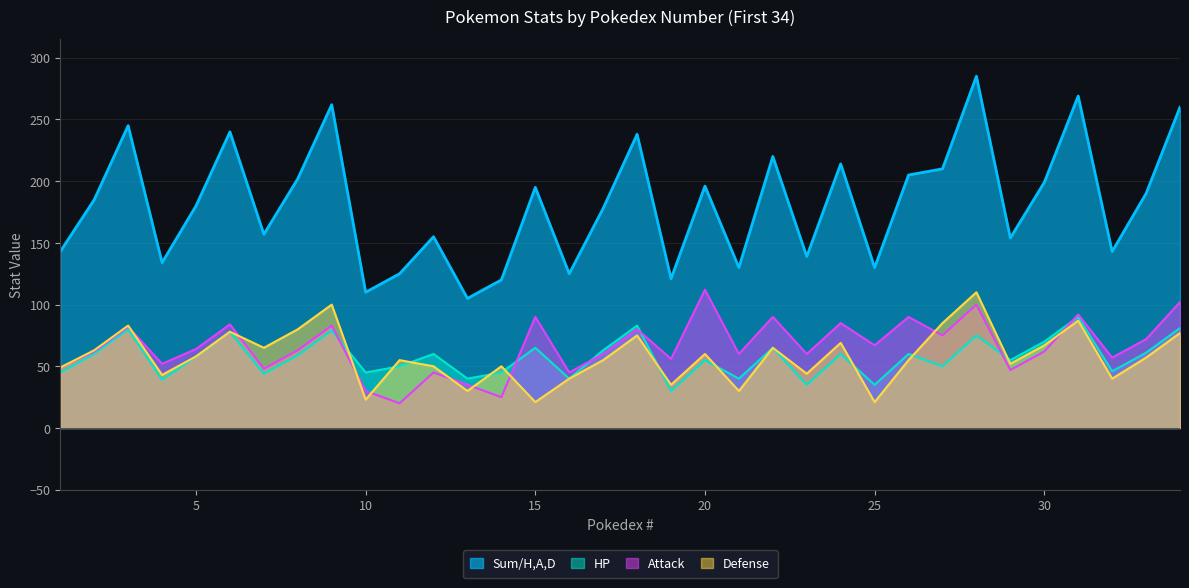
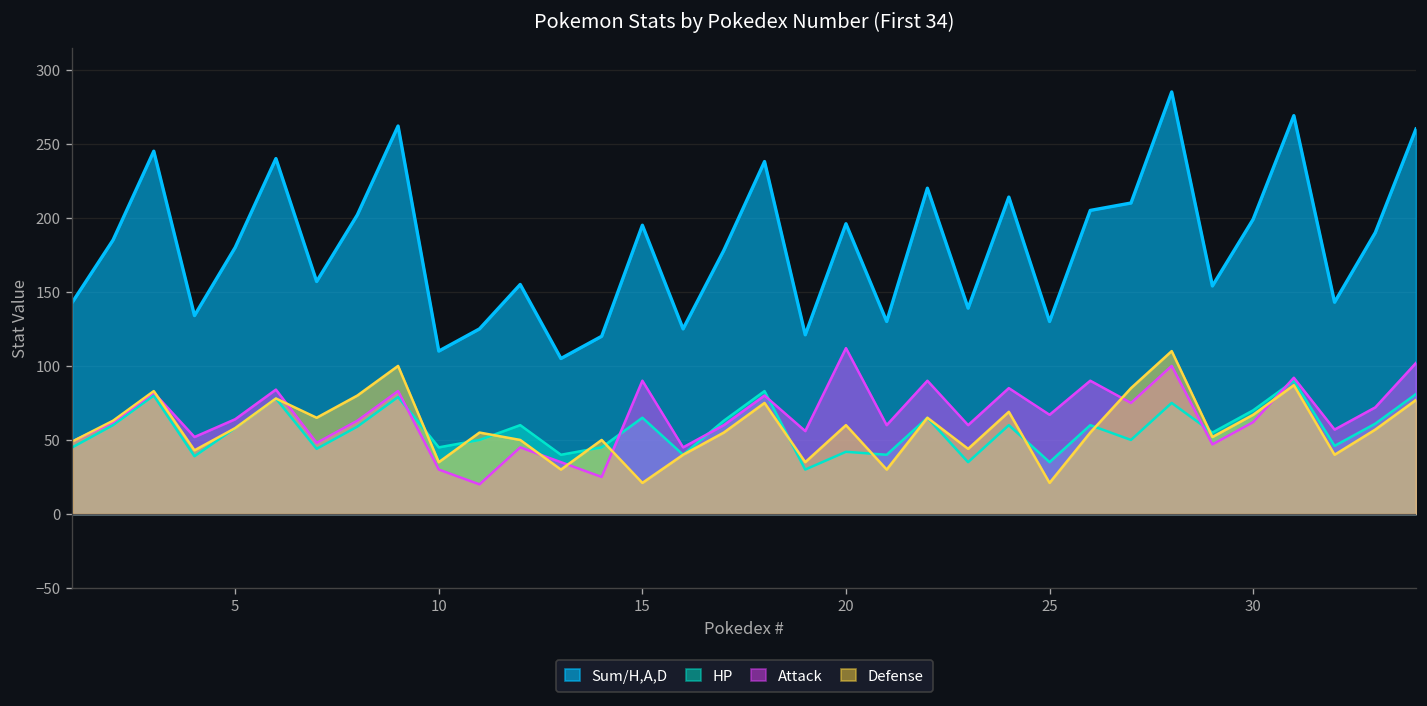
  {
    "Sum/H,A,D": {
      "5": 180,
      "10": 110,
      "15": 195,
      "20": 196,
      "25": 130,
      "30": 199
    },
    "HP": {
      "10": 45,
      "15": 65,
-     "20": 55,
+     "20": 42,
      "25": 35,
      "30": 70
    },
    "Attack": {
      "5": 64,
      "10": 30,
      "15": 90,
      "20": 112,
      "25": 67,
      "30": 62
    },
    "Defense": {
-     "10": 23,
+     "10": 35,
      "15": 21,
      "20": 60,
      "25": 21,
      "30": 67
    }
  }
